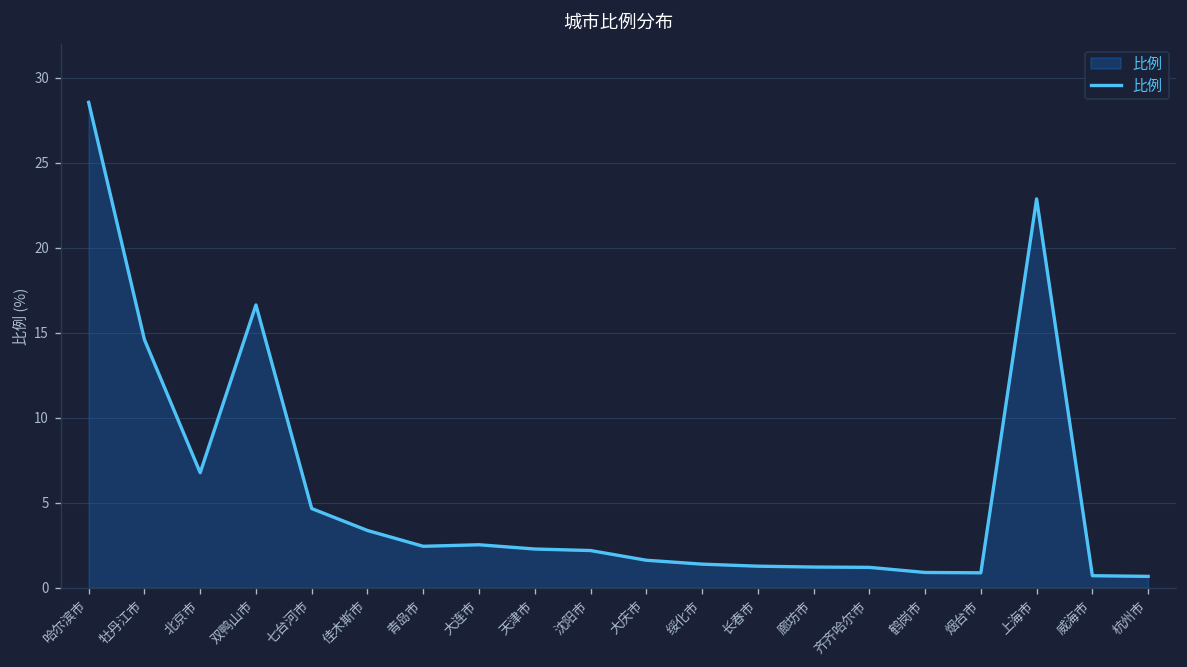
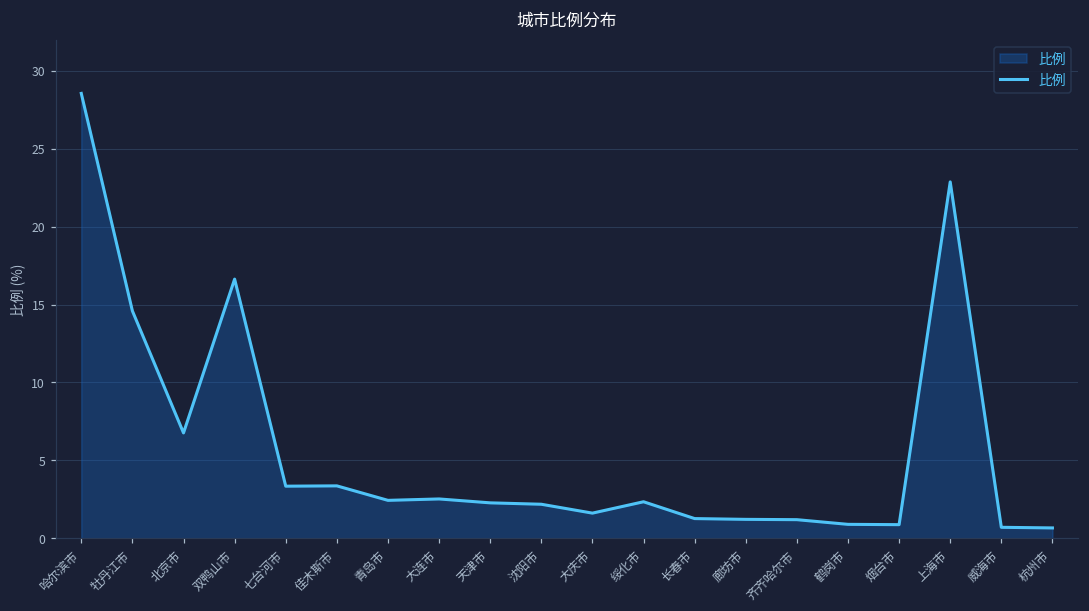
  {
    "哈尔滨市": 28.6,
    "牡丹江市": 14.6,
    "北京市": 6.8,
    "双鸭山市": 16.6,
-   "七台河市": 4.7,
+   "七台河市": 3.3,
    "佳木斯市": 3.4,
    "青岛市": 2.4,
    "大连市": 2.5,
    "天津市": 2.3,
    "沈阳市": 2.2,
    "大庆市": 1.6,
-   "绥化市": 1.4,
+   "绥化市": 2.3,
    "长春市": 1.3,
    "廊坊市": 1.2,
    "齐齐哈尔市": 1.2,
    "鹤岗市": 0.9,
    "烟台市": 0.9,
    "上海市": 22.9,
    "威海市": 0.7,
    "杭州市": 0.7
  }
